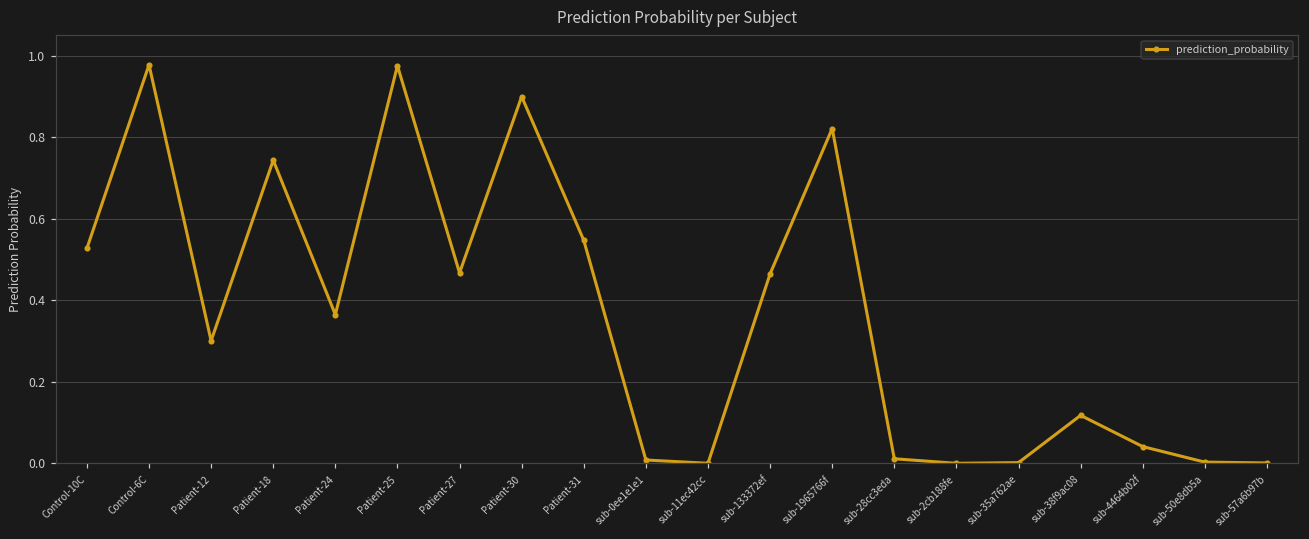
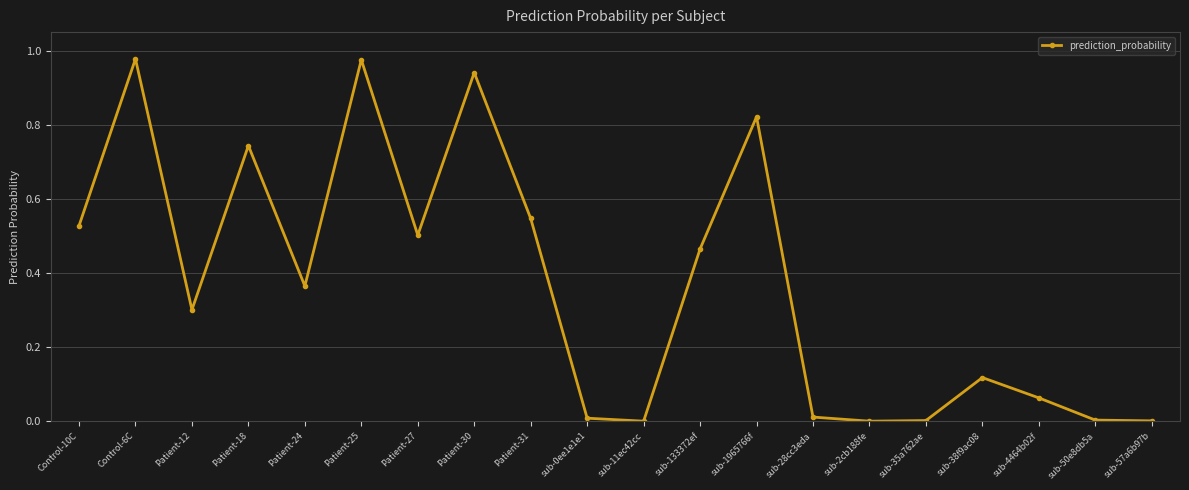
  {
    "Control-10C": 0.53,
    "Control-6C": 0.98,
    "Patient-12": 0.30,
    "Patient-18": 0.74,
    "Patient-24": 0.36,
    "Patient-25": 0.98,
-   "Patient-27": 0.47,
-   "Patient-30": 0.90,
+   "Patient-27": 0.50,
+   "Patient-30": 0.94,
    "Patient-31": 0.55,
    "sub-0ee1e1e1": 0.01,
    "sub-11ec42cc": 0.00,
    "sub-133372ef": 0.46,
    "sub-1965766f": 0.82,
    "sub-28cc3eda": 0.01,
    "sub-2cb188fe": 0.00,
    "sub-35a762ae": 0.00,
    "sub-38f9ac08": 0.12,
-   "sub-4464b02f": 0.04,
+   "sub-4464b02f": 0.06,
    "sub-50e8db5a": 0.00,
    "sub-57a6b97b": 0.00
  }
